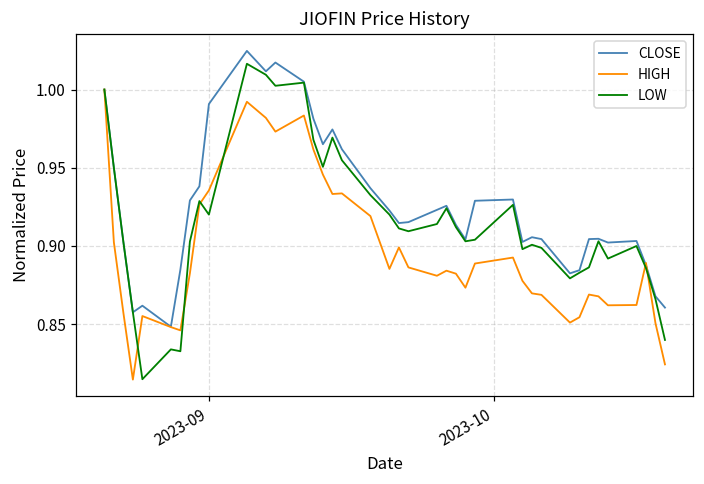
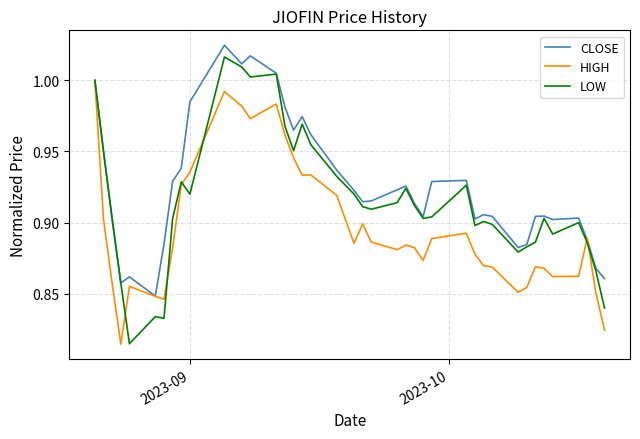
  {
    "CLOSE": {
-     "2023-09": 0.991
+     "2023-09": 0.985
    },
    "HIGH": {
      "2023-09": 0.936
    },
    "LOW": {
      "2023-09": 0.920
    }
  }
